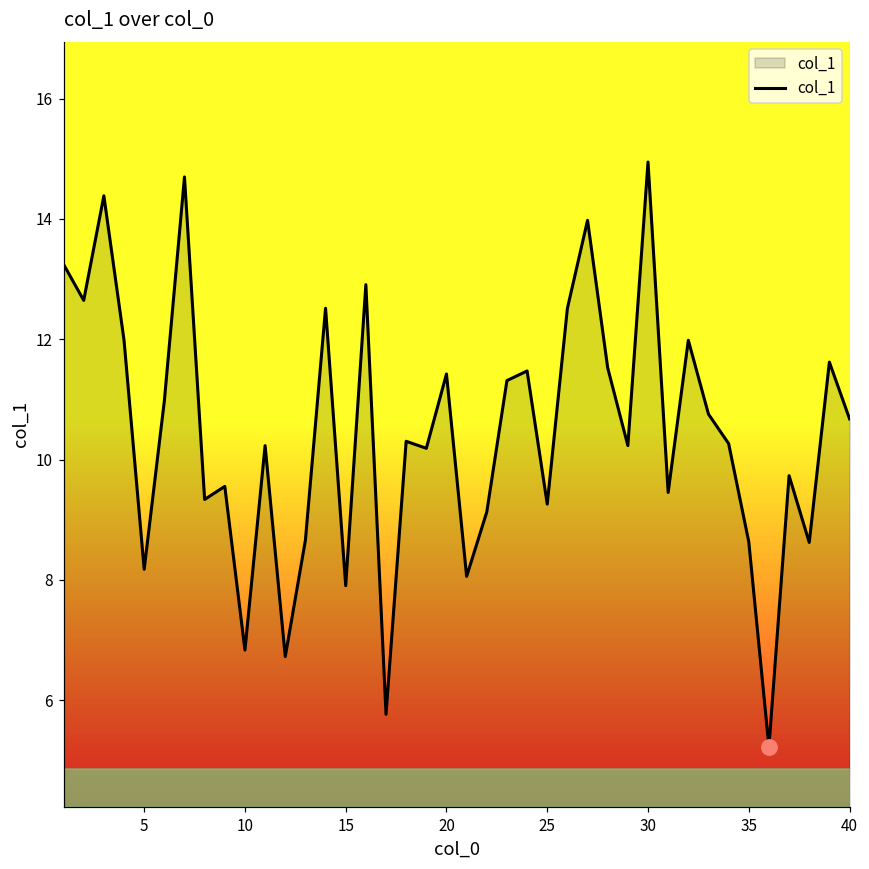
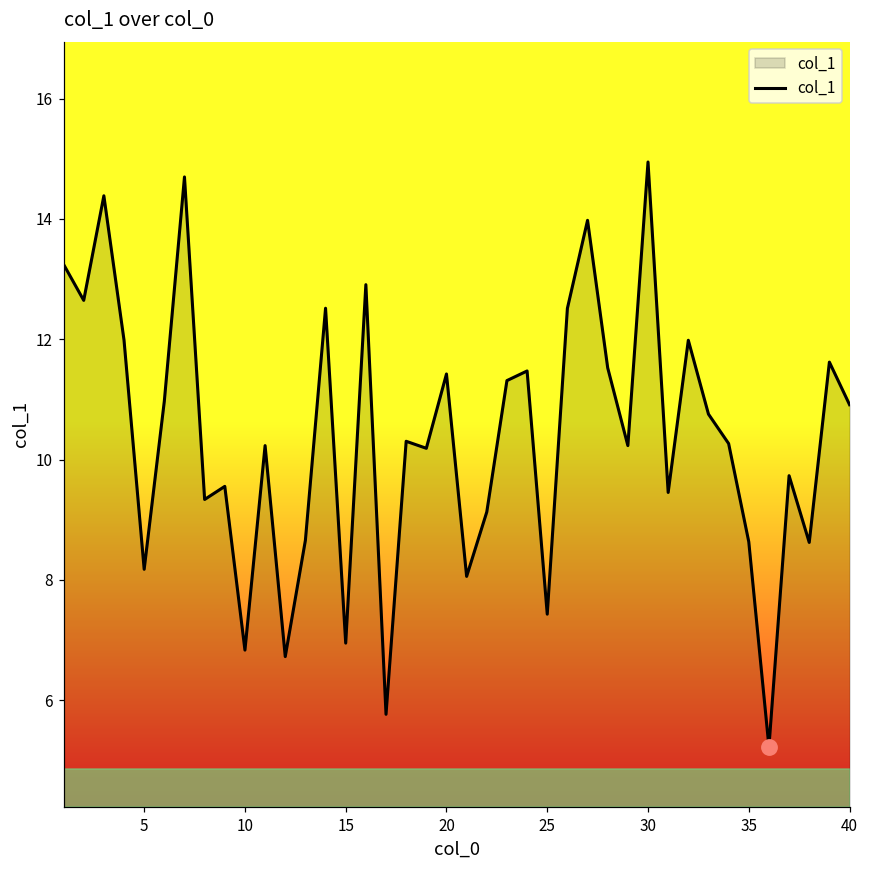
  {
    "col_1": {
      "5": 8.2,
      "10": 6.8,
-     "15": 7.9,
+     "15": 6.9,
      "20": 11.4,
-     "25": 9.3,
+     "25": 7.4,
      "30": 14.9,
      "35": 8.6,
-     "40": 10.7
+     "40": 10.9
    }
  }
